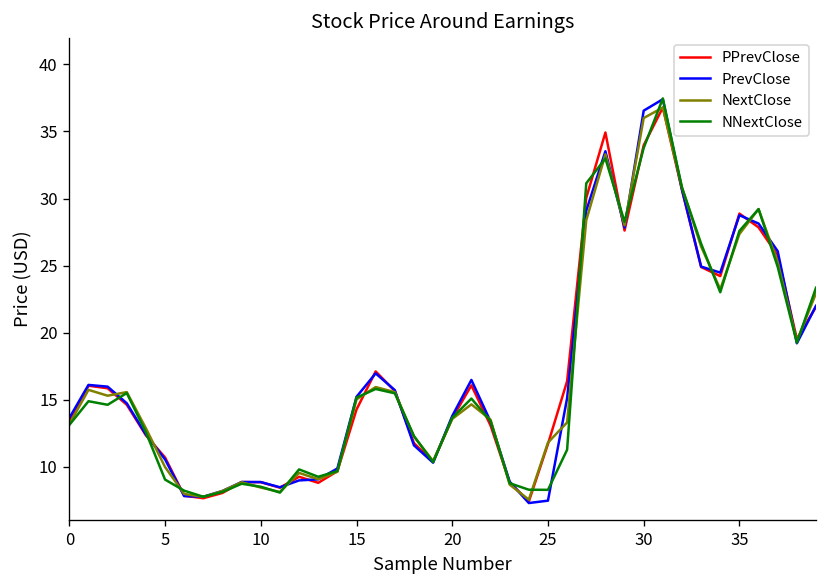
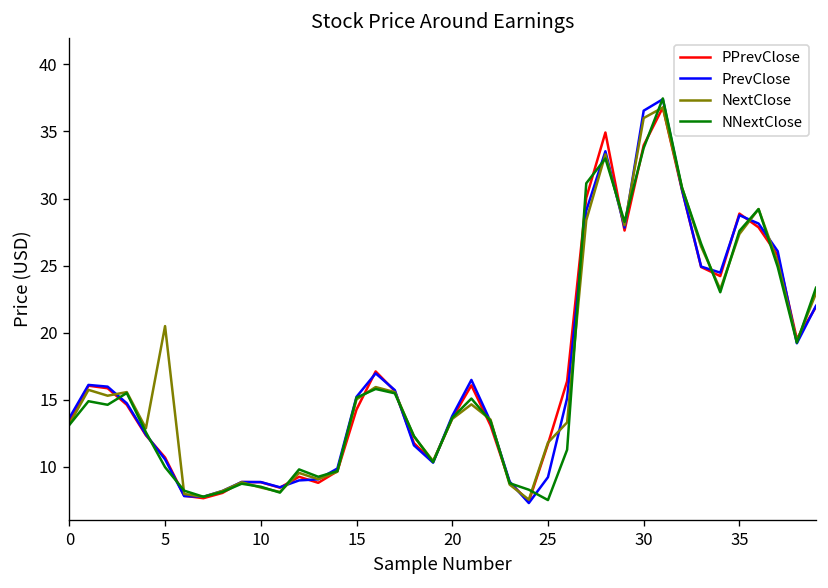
  {
    "PPrevClose": {
      "15": 14.3
    },
    "PrevClose": {
      "0": 13.6,
-     "25": 7.5,
+     "25": 9.2,
      "30": 36.6
    },
    "NextClose": {
-     "5": 10.0,
+     "5": 20.5,
      "30": 36.0,
      "35": 27.4
    },
    "NNextClose": {
-     "5": 9.0,
-     "25": 8.3,
+     "5": 10.0,
+     "25": 7.5,
      "35": 27.6
    }
  }
